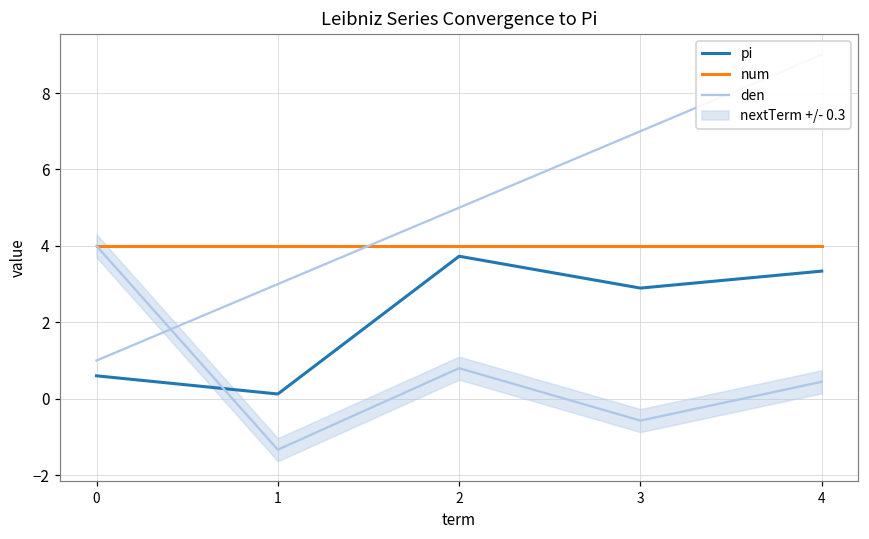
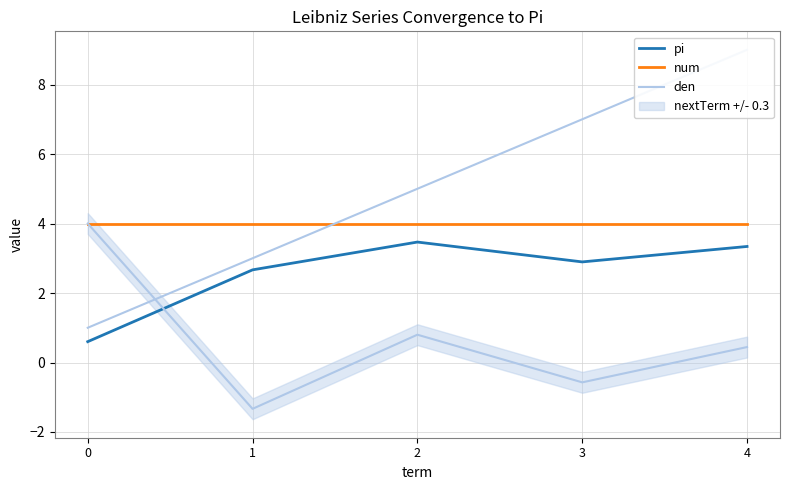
  {
    "pi": {
      "0": 0.6,
-     "1": 0.1,
-     "2": 3.7,
+     "1": 2.7,
+     "2": 3.5,
      "3": 2.9,
      "4": 3.3
    },
    "num": {
      "1": 4.0,
      "2": 4.0,
      "3": 4.0,
      "4": 4.0
    }
  }
